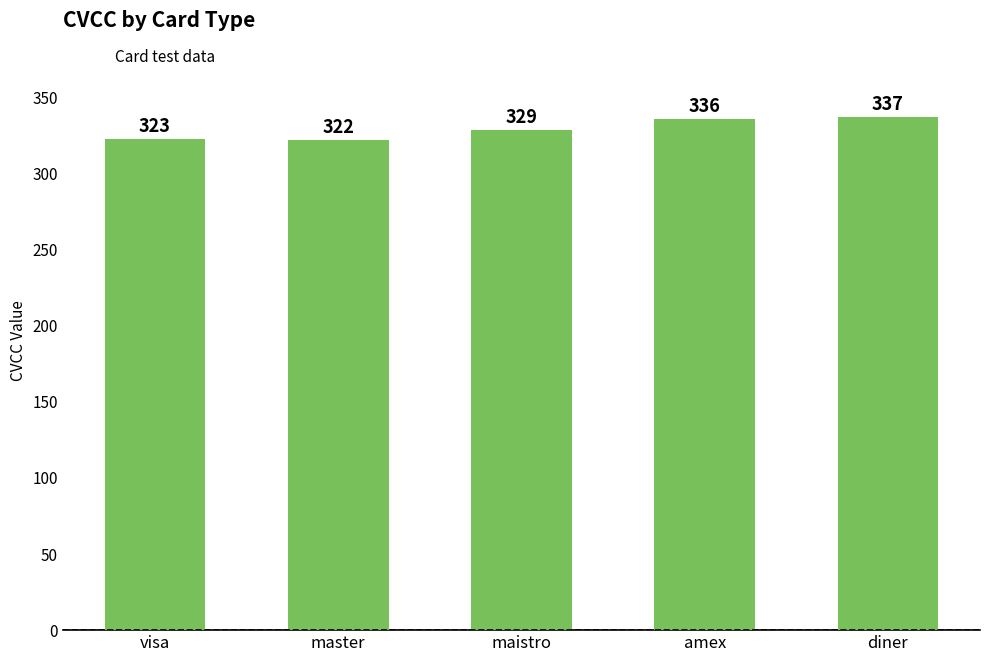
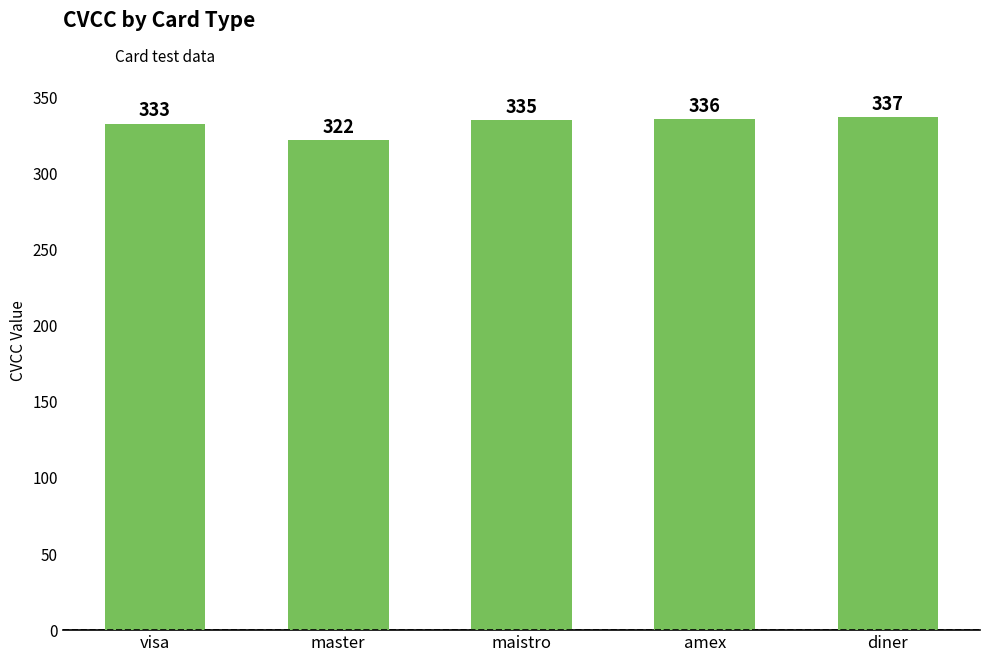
  {
-   "visa": 323,
+   "visa": 333,
    "master": 322,
-   "maistro": 329,
+   "maistro": 335,
    "amex": 336,
    "diner": 337
  }
